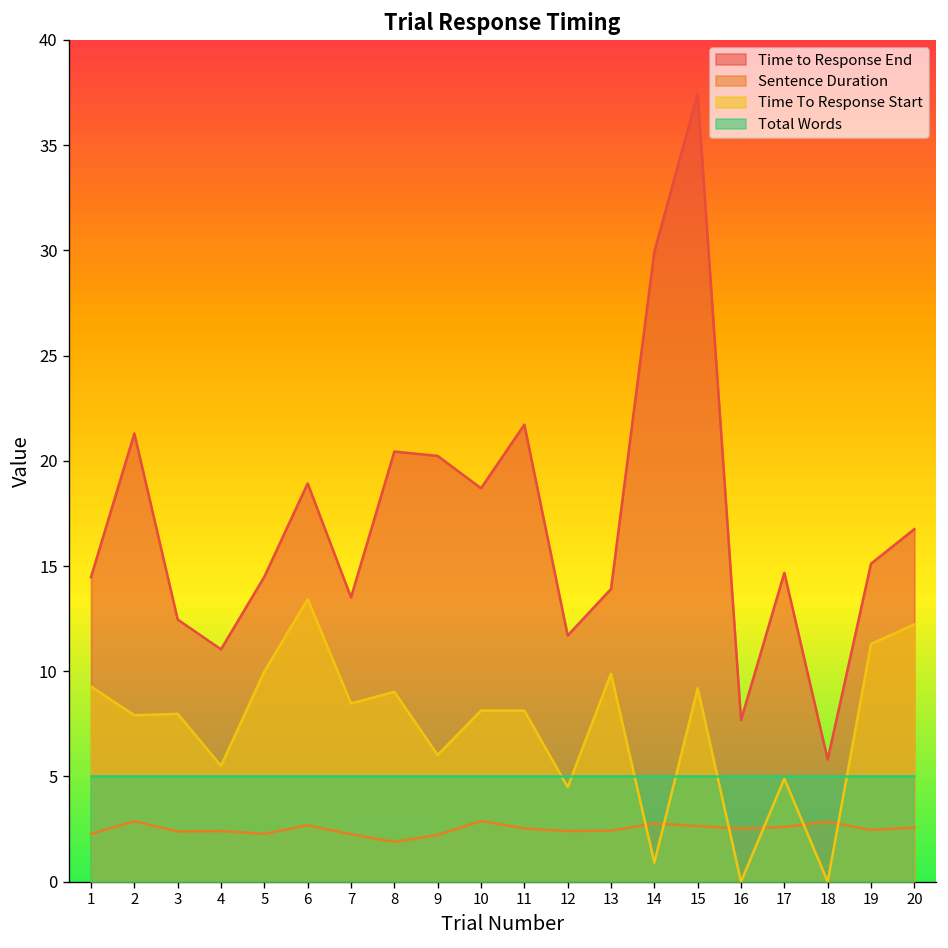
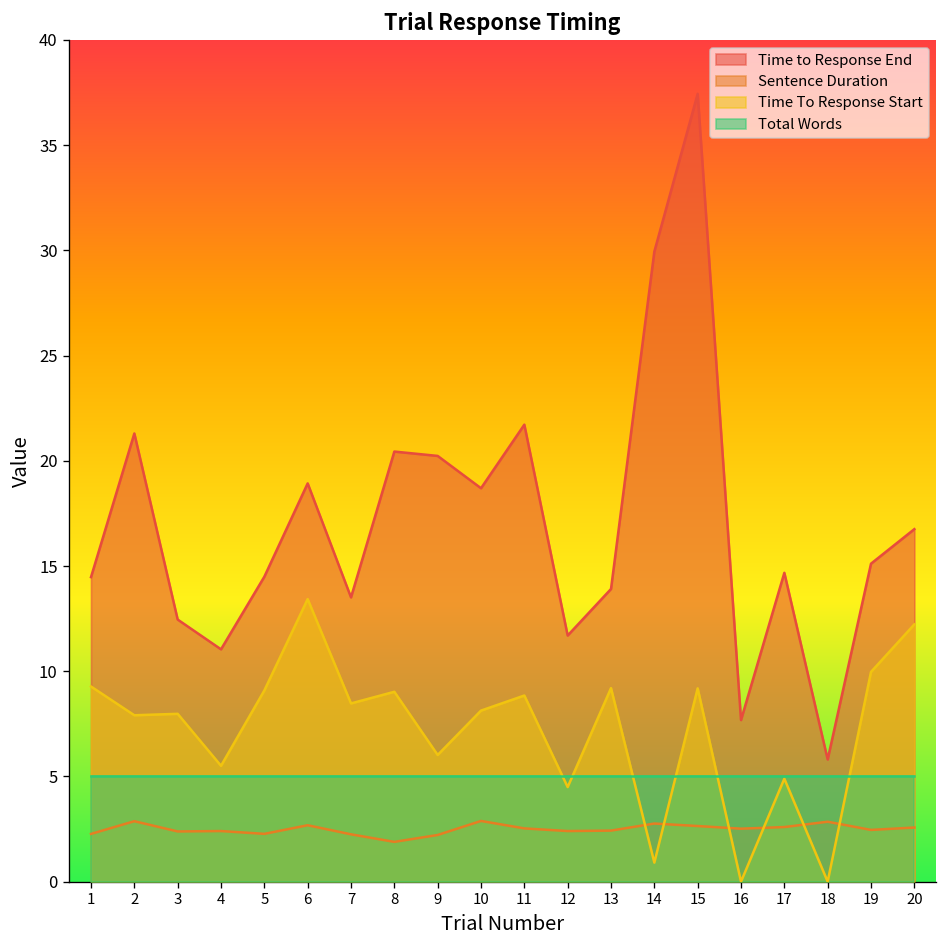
  {
    "Time To Response Start": {
      "1": 9.3,
      "2": 7.9,
      "3": 8.0,
      "4": 5.5,
-     "5": 10.0,
+     "5": 9.1,
      "6": 13.4,
      "7": 8.5,
      "8": 9.0,
      "9": 6.0,
      "10": 8.1,
-     "11": 8.1,
+     "11": 8.8,
      "12": 4.5,
-     "13": 9.9,
+     "13": 9.2,
      "14": 0.9,
      "15": 9.2,
      "16": 0.0,
      "18": 0.0,
-     "19": 11.3,
+     "19": 10.0,
      "20": 12.2
    },
    "Total Words": {
      "1": 5.0,
      "2": 5.0,
      "3": 5.0,
      "4": 5.0,
      "5": 5.0,
      "6": 5.0,
      "7": 5.0,
      "8": 5.0,
      "9": 5.0,
      "10": 5.0,
      "11": 5.0,
      "12": 5.0,
      "13": 5.0,
      "14": 5.0,
      "15": 5.0,
      "16": 5.0,
      "18": 5.0,
      "19": 5.0,
      "20": 5.0
    }
  }
